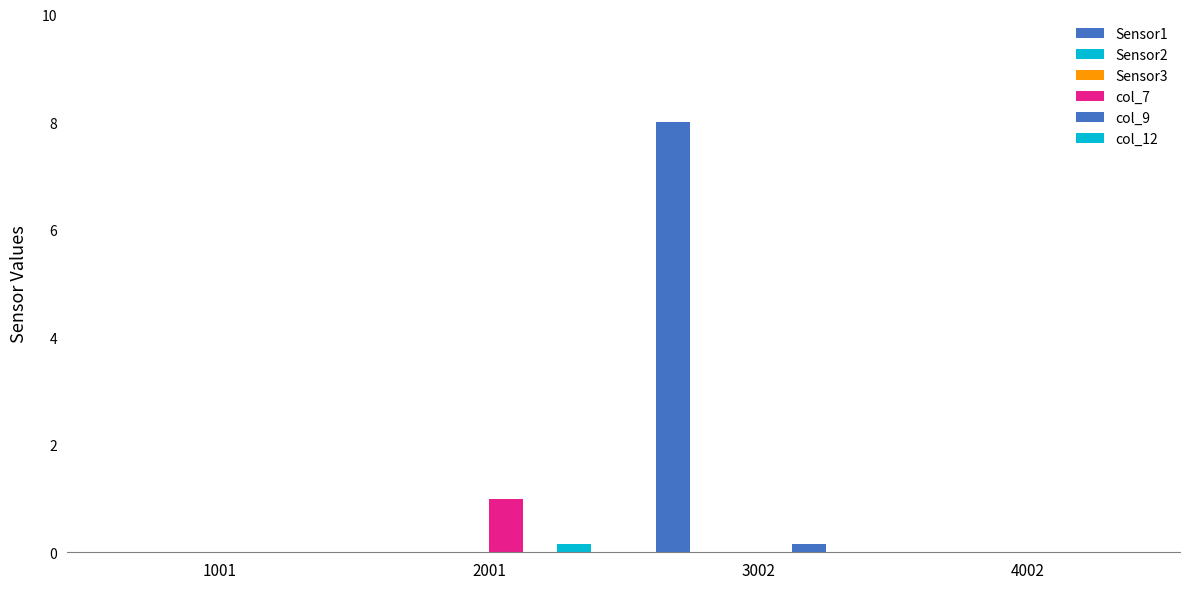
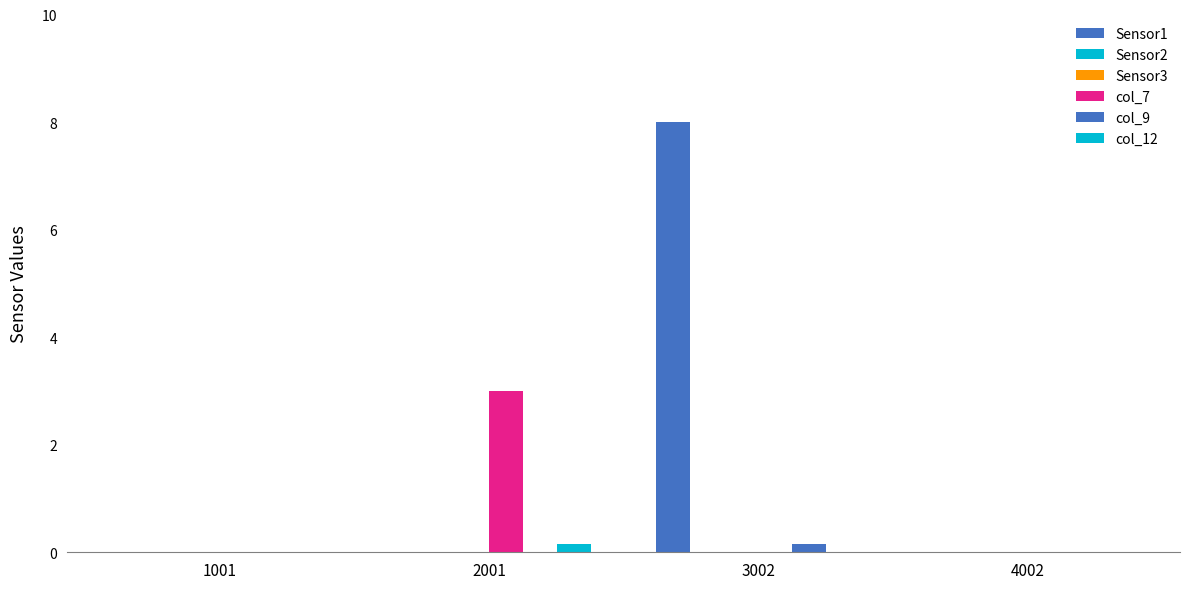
  {
    "Sensor3": {
      "1001": 0,
      "2001": 0,
      "3002": 0,
      "4002": 0
    },
    "col_7": {
      "1001": 0,
-     "2001": 1,
+     "2001": 3,
      "3002": 0,
      "4002": 0
    }
  }
